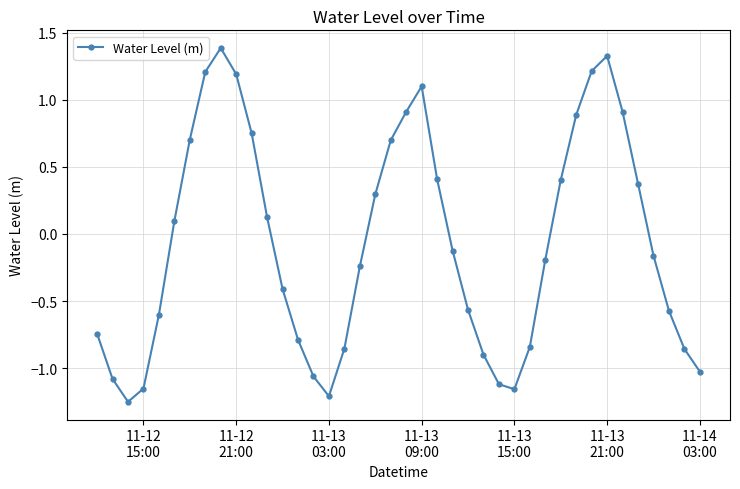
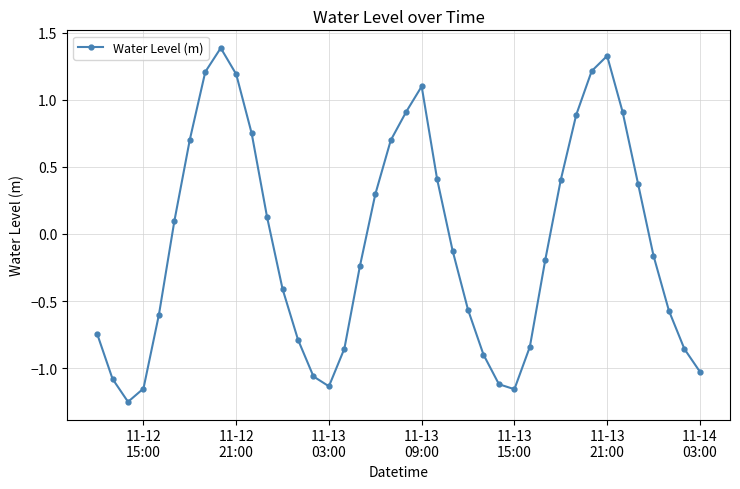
  {
    "11-12 15:00": -1.15,
    "11-12 21:00": 1.19,
-   "11-13 03:00": -1.21,
+   "11-13 03:00": -1.14,
    "11-13 09:00": 1.10,
    "11-13 15:00": -1.16,
    "11-13 21:00": 1.33,
    "11-14 03:00": -1.03
  }
